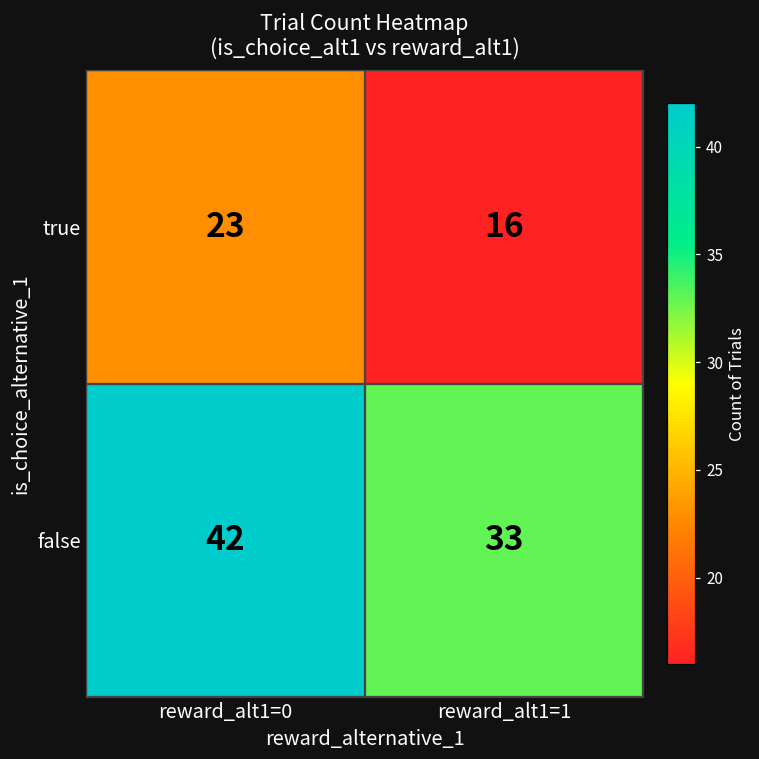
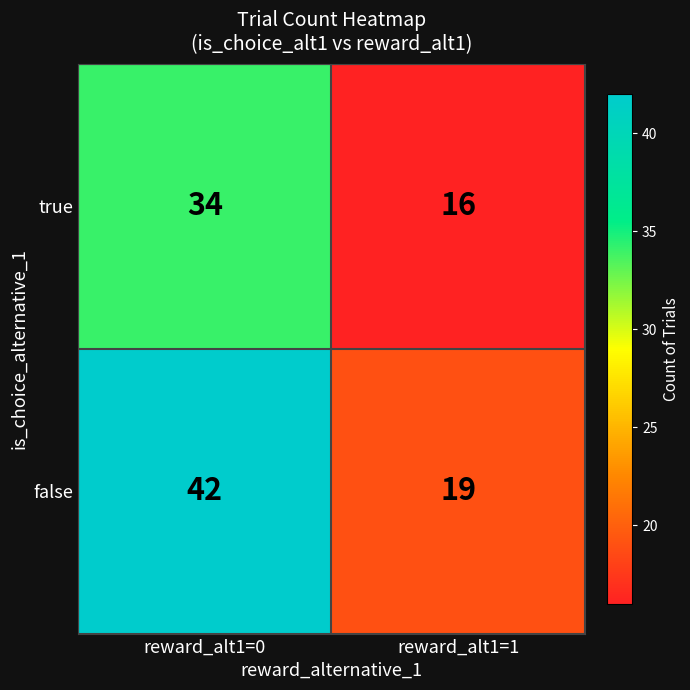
  {
    "true": {
-     "reward_alt1=0": 23,
+     "reward_alt1=0": 34,
      "reward_alt1=1": 16
    },
    "false": {
      "reward_alt1=0": 42,
-     "reward_alt1=1": 33
+     "reward_alt1=1": 19
    }
  }
